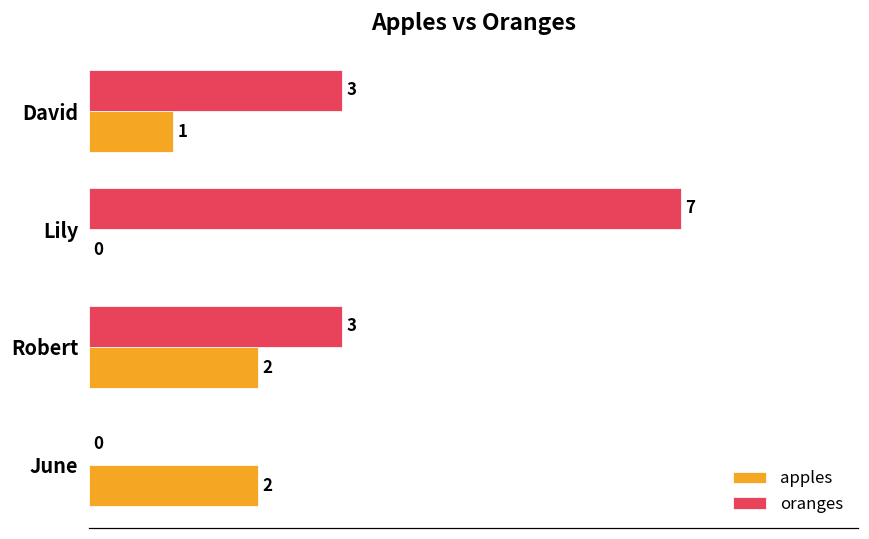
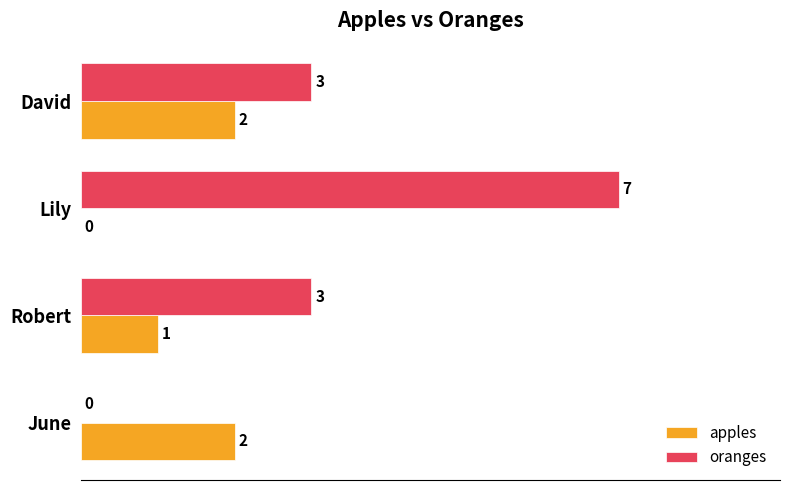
  {
    "apples": {
-     "David": 1,
+     "David": 2,
      "Lily": 0,
-     "Robert": 2,
+     "Robert": 1,
      "June": 2
    },
    "oranges": {
      "David": 3,
      "Lily": 7,
      "Robert": 3,
      "June": 0
    }
  }
